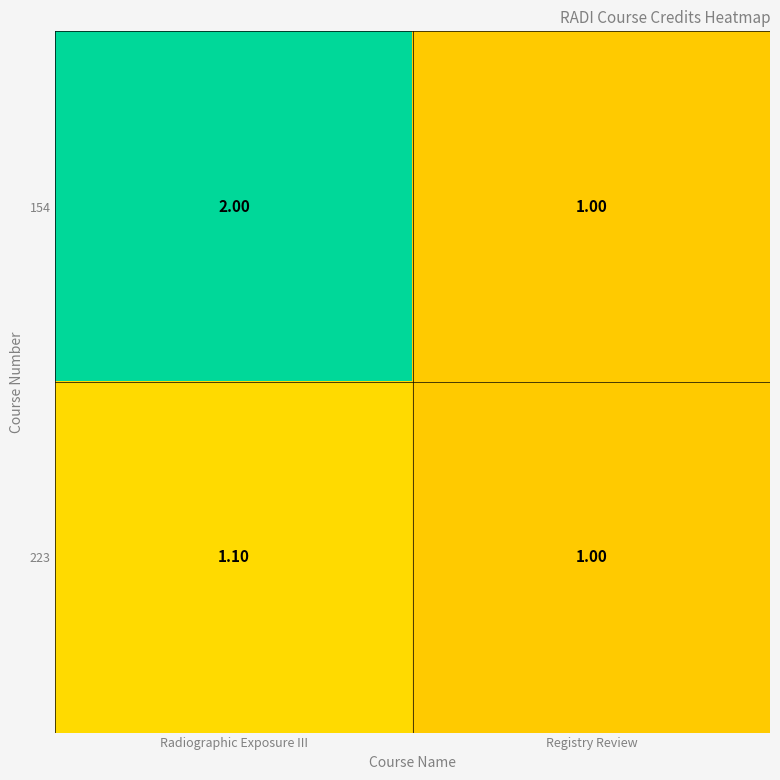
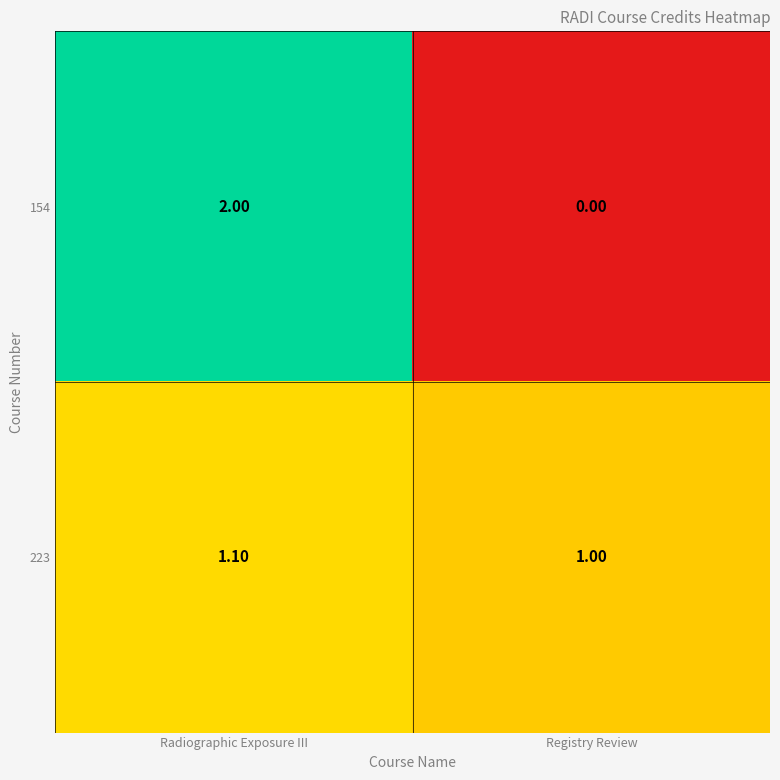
  {
    "154": {
      "Radiographic Exposure III": 2.00,
-     "Registry Review": 1.00
+     "Registry Review": 0.00
    },
    "223": {
      "Radiographic Exposure III": 1.10,
      "Registry Review": 1.00
    }
  }
